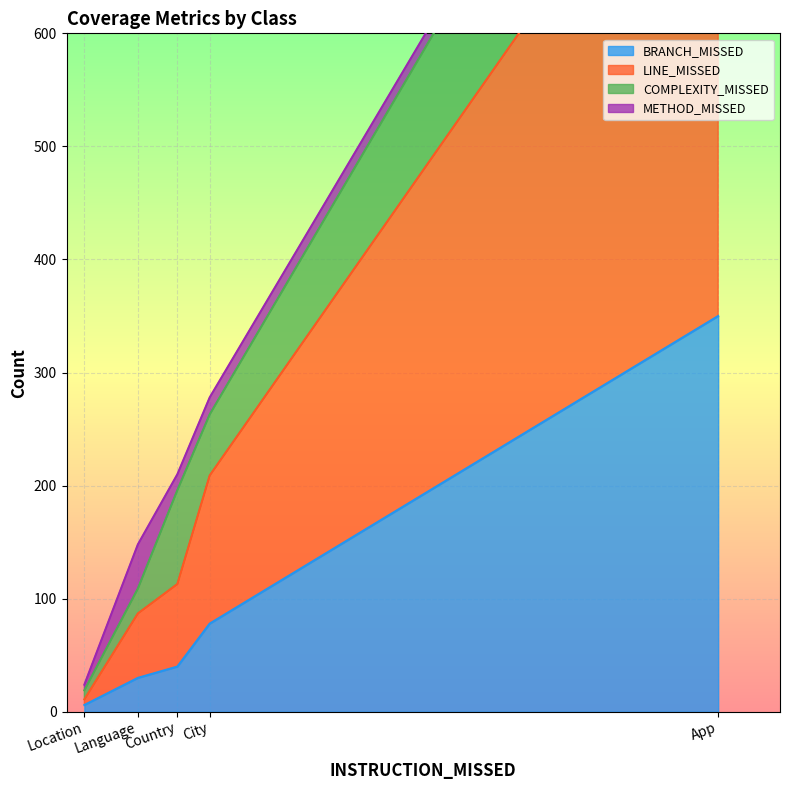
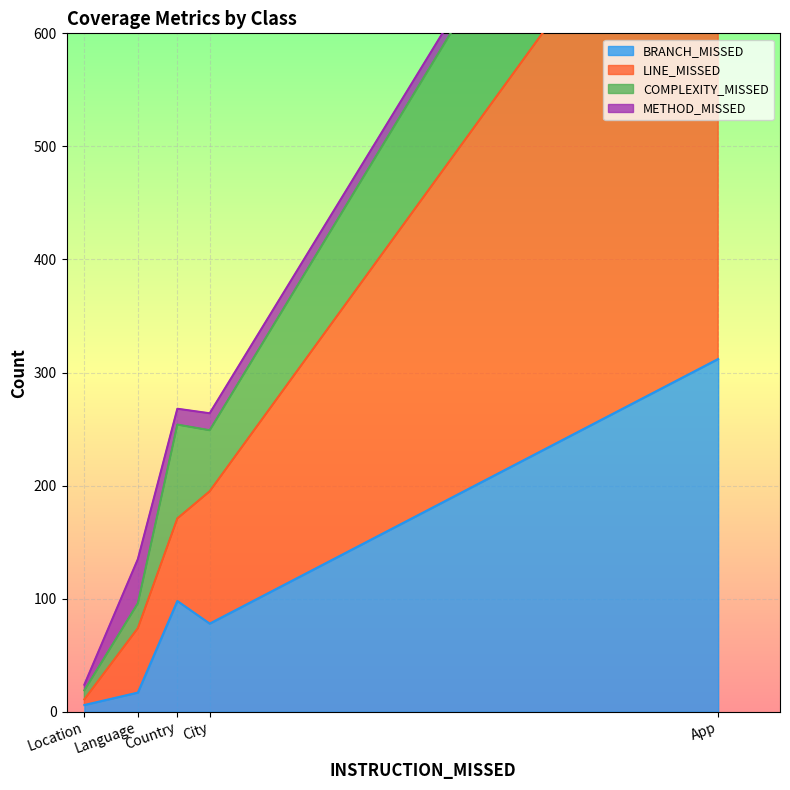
  {
    "BRANCH_MISSED": {
      "Location": 6,
-     "Language": 30,
-     "Country": 40,
+     "Language": 17,
+     "Country": 98,
      "City": 78,
-     "App": 350
+     "App": 312
    },
    "LINE_MISSED": {
      "Location": 5,
      "Language": 57,
      "Country": 73,
-     "City": 131
+     "City": 117
    },
    "COMPLEXITY_MISSED": {
      "Location": 8,
      "Language": 22,
      "Country": 83,
      "City": 54
    },
    "METHOD_MISSED": {
      "Location": 5,
      "Language": 39,
      "Country": 14,
      "City": 15
    }
  }
